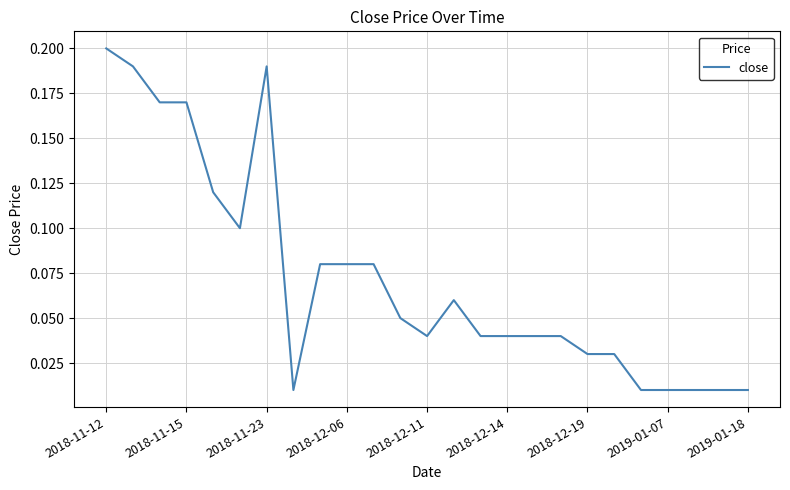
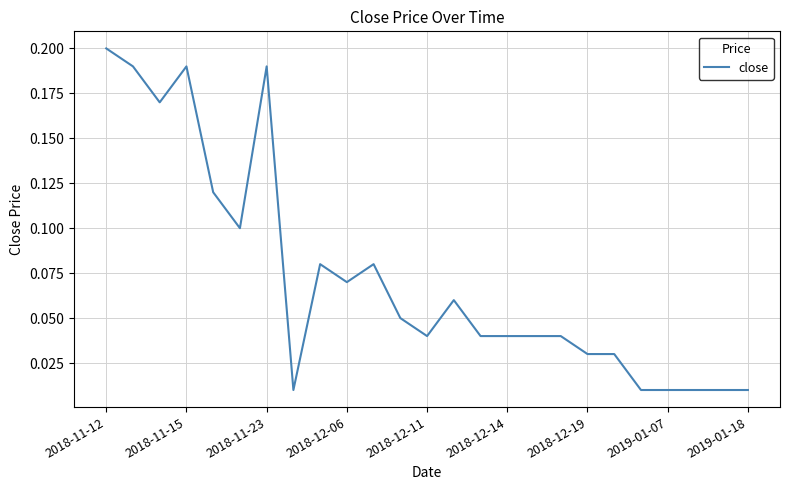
  {
    "2018-11-12": 0.20,
-   "2018-11-15": 0.17,
+   "2018-11-15": 0.19,
    "2018-11-23": 0.19,
-   "2018-12-06": 0.08,
+   "2018-12-06": 0.07,
    "2018-12-11": 0.04,
    "2018-12-14": 0.04,
    "2018-12-19": 0.03,
    "2019-01-07": 0.01,
    "2019-01-18": 0.01
  }
